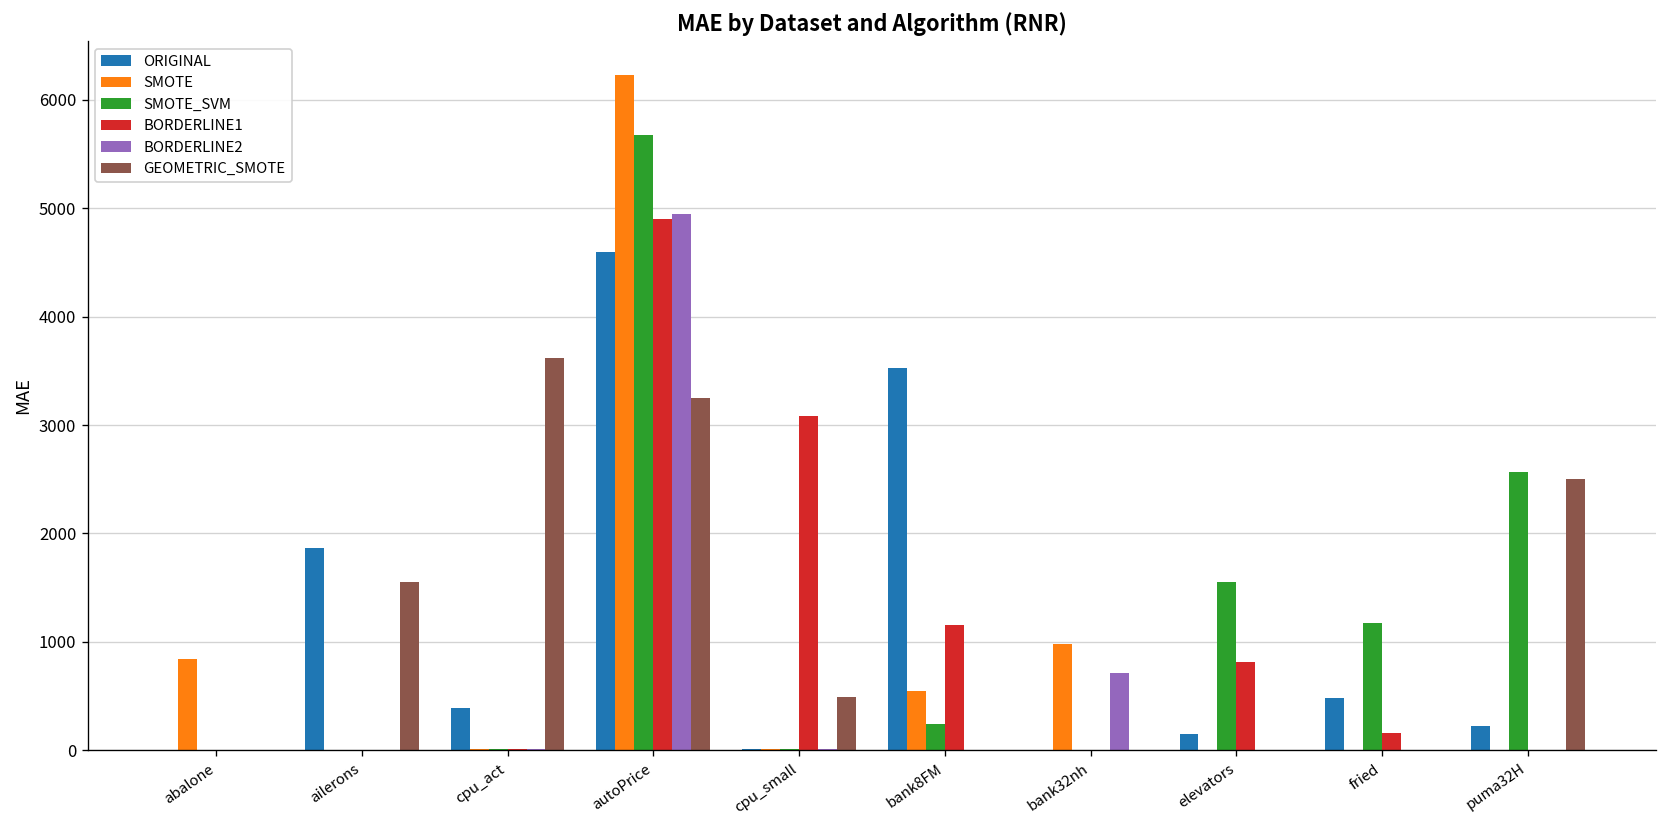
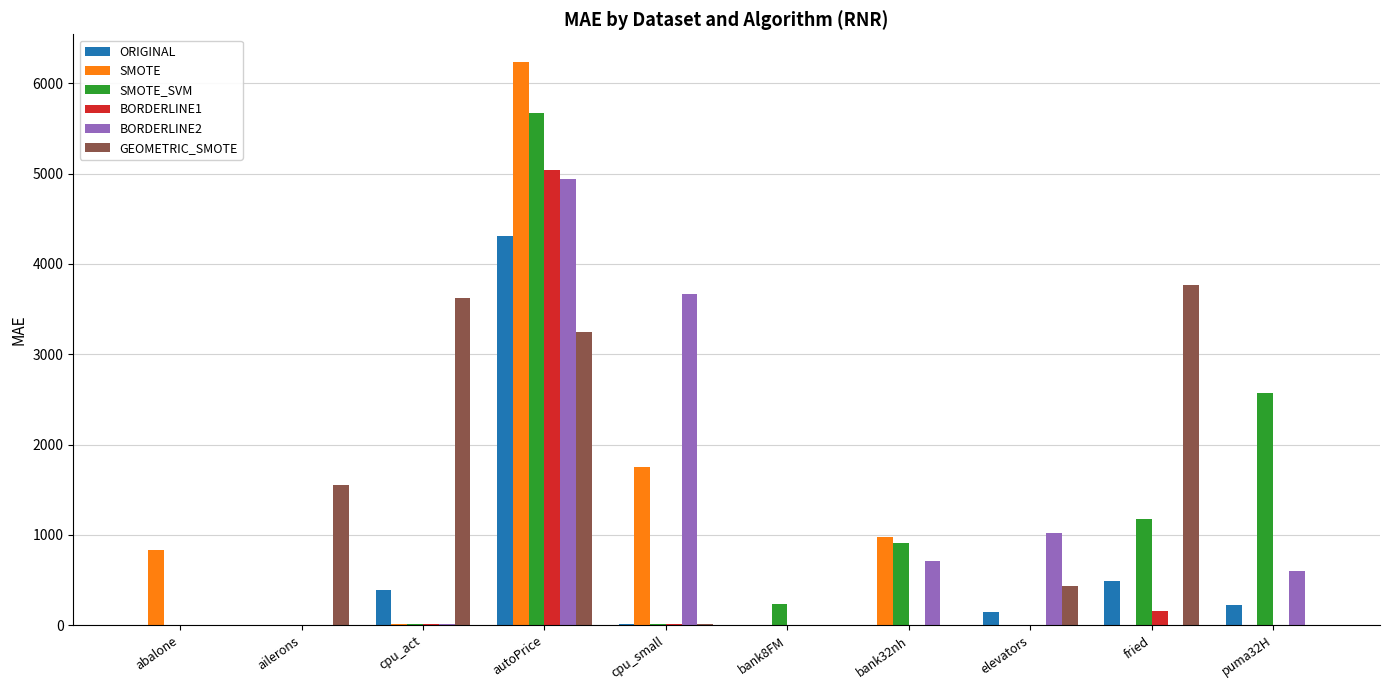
  {
    "ORIGINAL": {
-     "ailerons": 1900,
+     "ailerons": 0,
      "cpu_act": 400,
-     "autoPrice": 4600,
-     "bank8FM": 3500,
+     "autoPrice": 4300,
+     "bank8FM": 0,
      "elevators": 100,
      "fried": 500,
      "puma32H": 200
    },
    "SMOTE": {
      "abalone": 800,
      "autoPrice": 6200,
-     "cpu_small": 0,
-     "bank8FM": 500,
+     "cpu_small": 1800,
+     "bank8FM": 0,
      "bank32nh": 1000
    },
    "SMOTE_SVM": {
      "autoPrice": 5700,
      "bank8FM": 200,
-     "bank32nh": 0,
-     "elevators": 1600,
+     "bank32nh": 900,
+     "elevators": 0,
      "fried": 1200,
      "puma32H": 2600
    },
    "BORDERLINE1": {
-     "autoPrice": 4900,
-     "cpu_small": 3100,
-     "bank8FM": 1200,
-     "elevators": 800,
+     "autoPrice": 5000,
+     "cpu_small": 0,
+     "bank8FM": 0,
+     "elevators": 0,
      "fried": 200
    },
    "BORDERLINE2": {
      "autoPrice": 4900,
-     "cpu_small": 0,
+     "cpu_small": 3700,
      "bank32nh": 700,
-     "elevators": 0,
-     "puma32H": 0
+     "elevators": 1000,
+     "puma32H": 600
    },
    "GEOMETRIC_SMOTE": {
      "ailerons": 1600,
      "cpu_act": 3600,
      "autoPrice": 3300,
-     "cpu_small": 500,
-     "elevators": 0,
-     "fried": 0,
-     "puma32H": 2500
+     "cpu_small": 0,
+     "elevators": 400,
+     "fried": 3800,
+     "puma32H": 0
    }
  }
